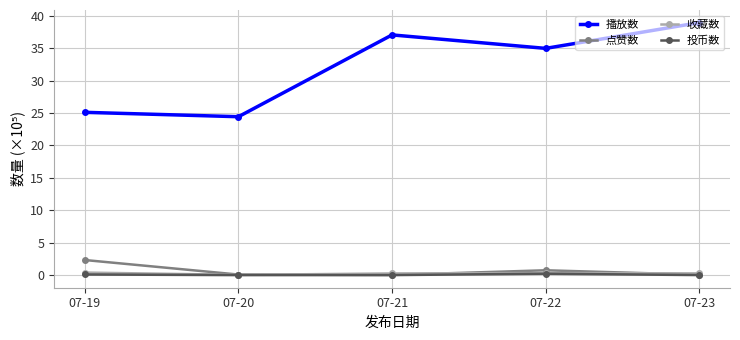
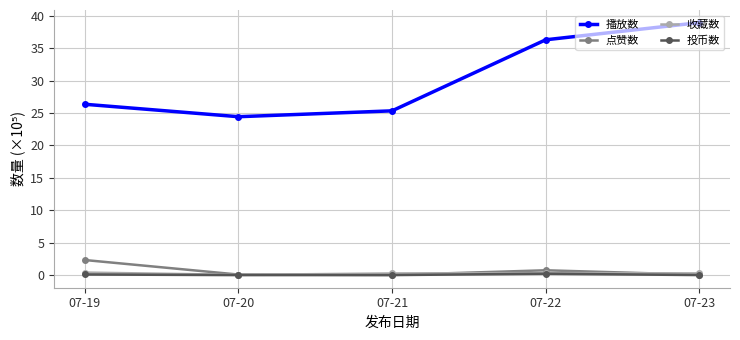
  {
    "播放数": {
-     "07-19": 25,
+     "07-19": 26,
      "07-20": 24,
-     "07-21": 37,
-     "07-22": 35
+     "07-21": 25,
+     "07-22": 36
    },
    "点赞数": {
      "07-19": 2,
      "07-22": 1
    }
  }
